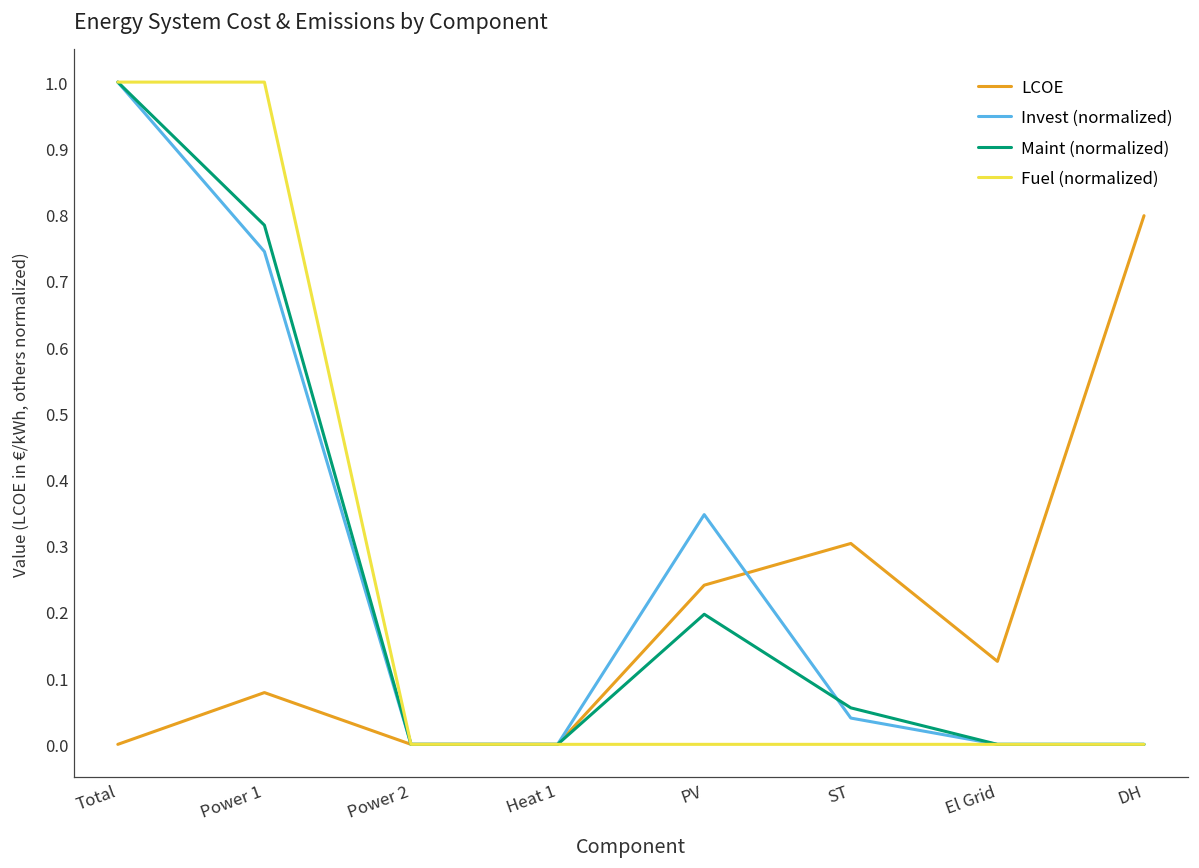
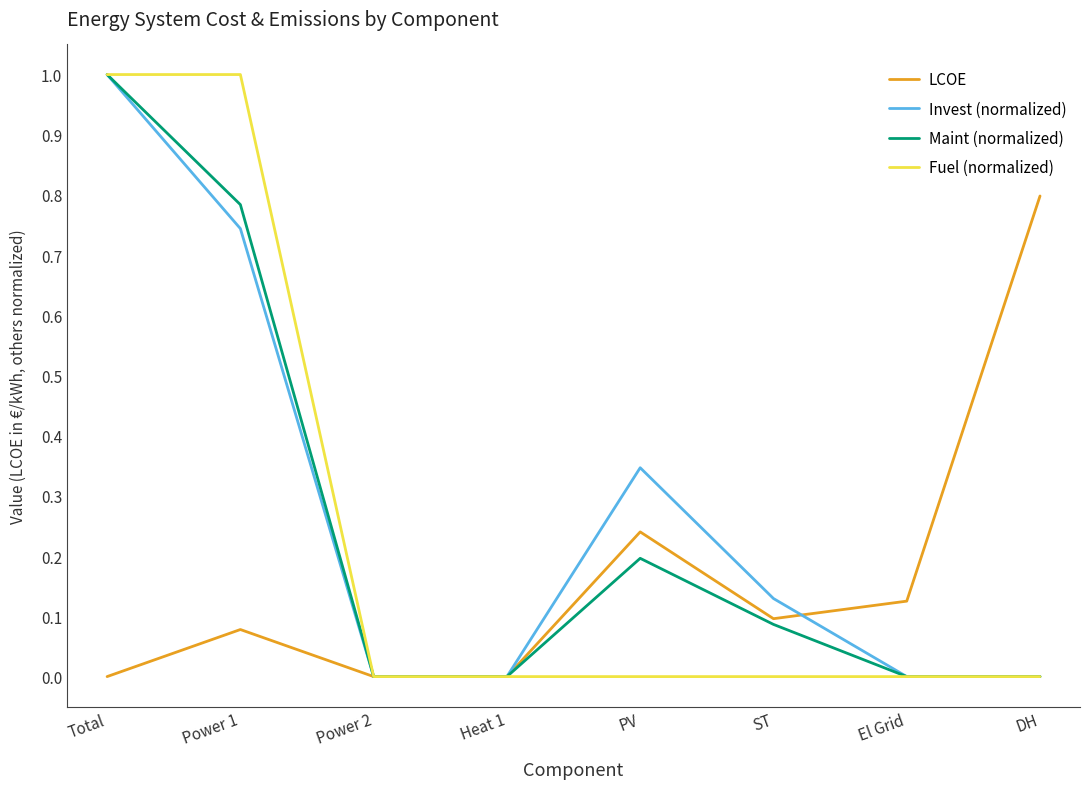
  {
    "LCOE": {
      "Total": 0.00,
      "Power 1": 0.08,
      "PV": 0.24,
-     "ST": 0.30,
+     "ST": 0.10,
      "El Grid": 0.13,
      "DH": 0.80
    },
    "Invest (normalized)": {
      "Power 1": 0.74,
      "PV": 0.35,
-     "ST": 0.04
+     "ST": 0.13
    },
    "Maint (normalized)": {
      "Power 1": 0.78,
      "PV": 0.20,
-     "ST": 0.06
+     "ST": 0.09
    },
    "Fuel (normalized)": {
      "Power 1": 1.00,
      "PV": 0.00,
      "ST": 0.00
    }
  }
